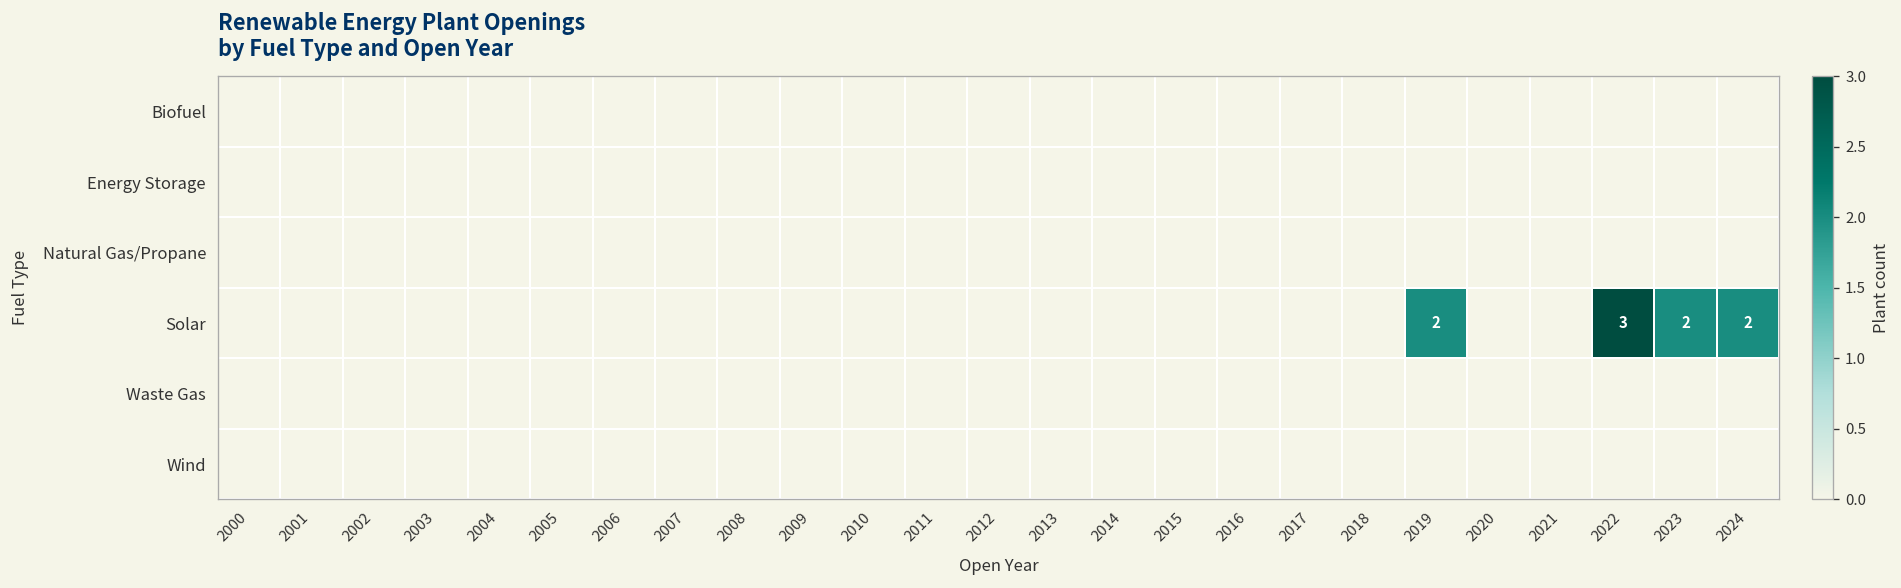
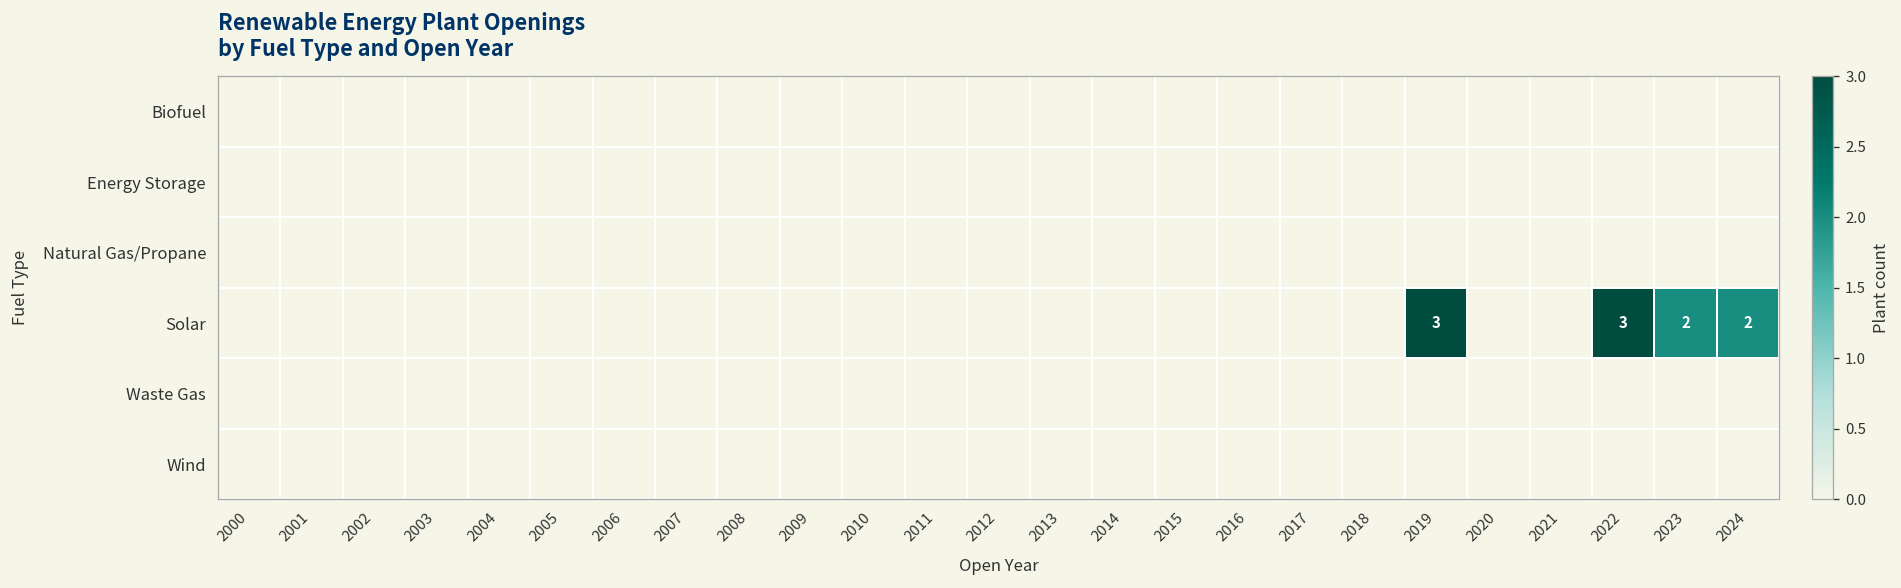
  {
    "Solar": {
-     "2019": 2,
+     "2019": 3,
      "2022": 3,
      "2023": 2,
      "2024": 2
    }
  }
